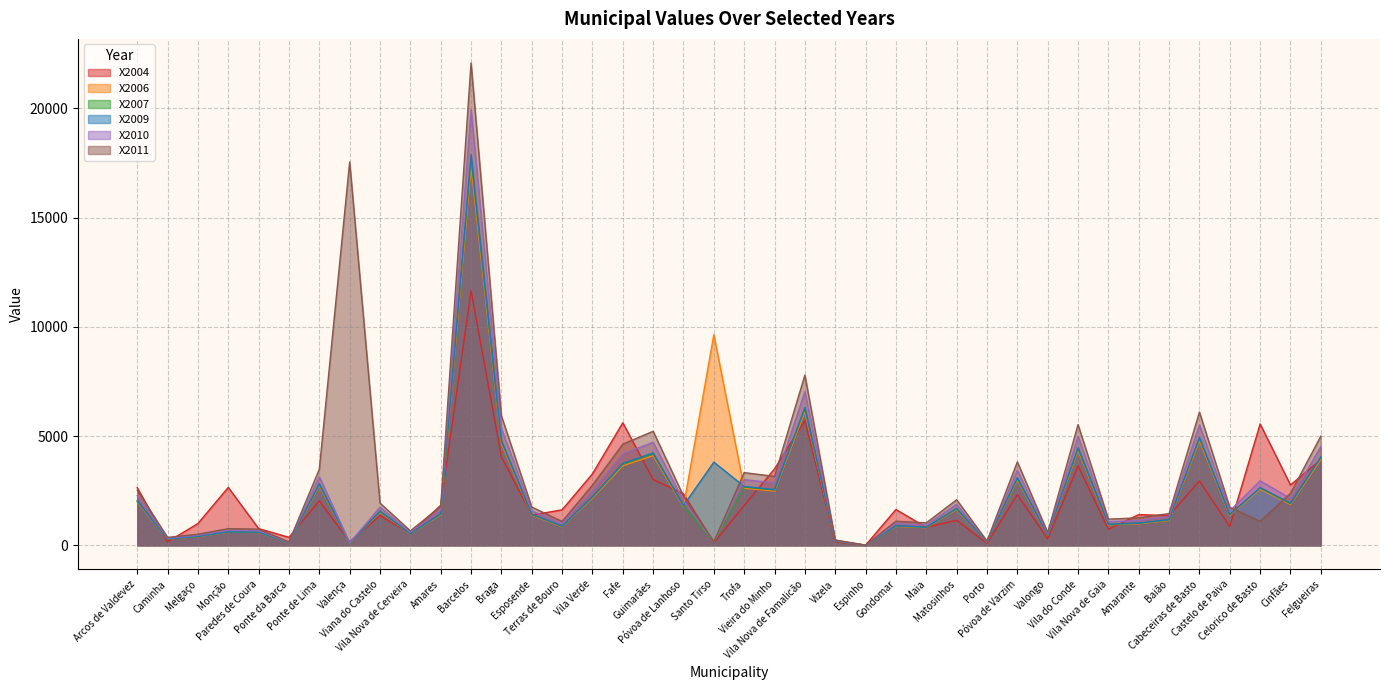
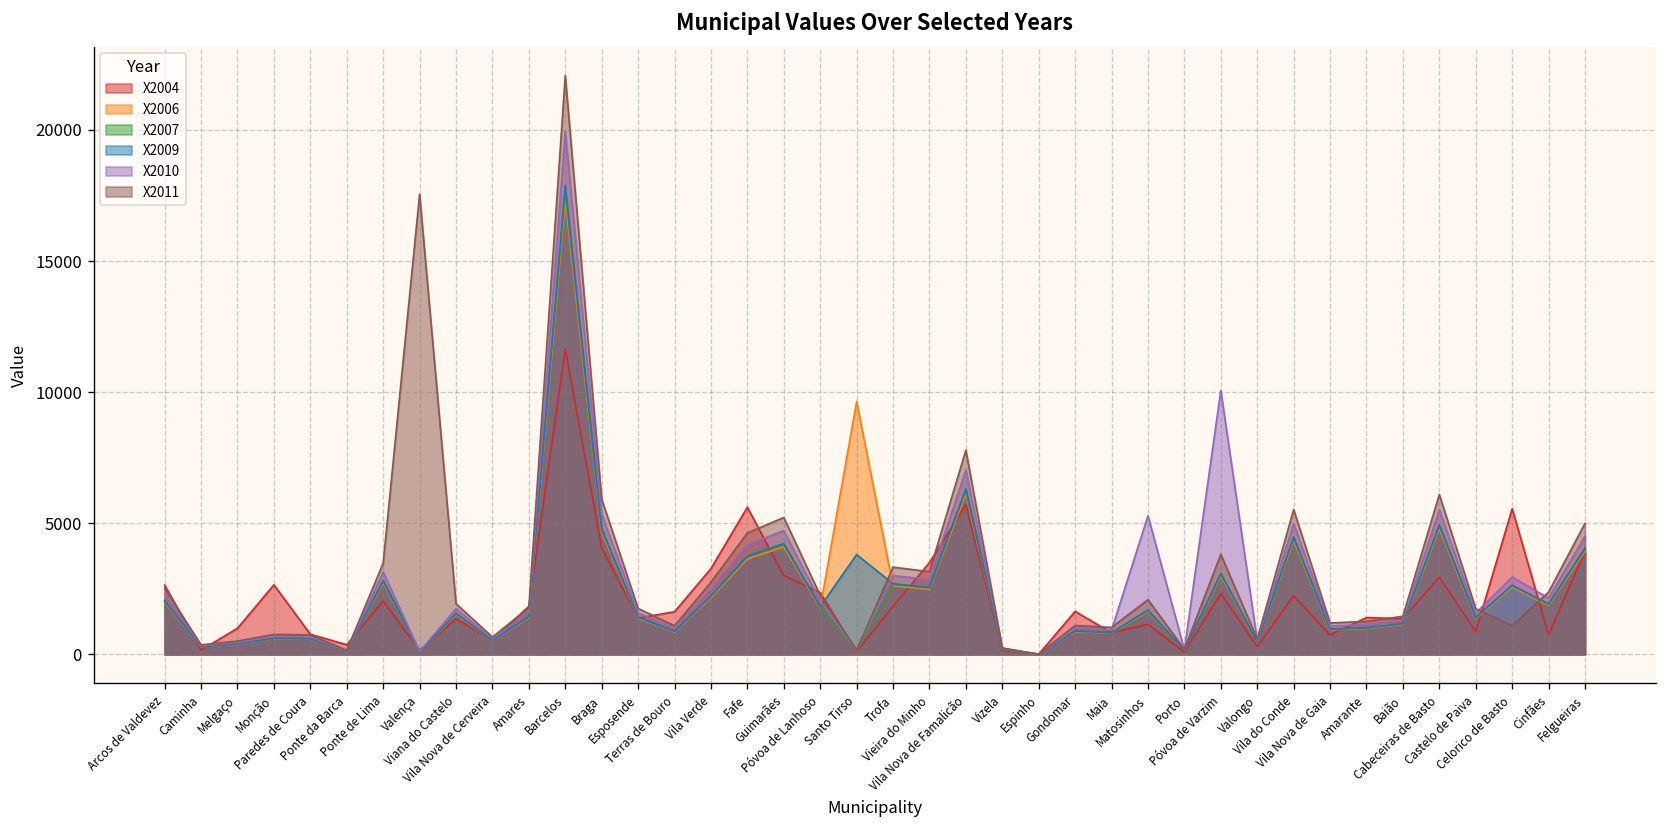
  {
    "X2004": {
      "Arcos de Valdevez": 2600,
      "Caminha": 200,
      "Melgaço": 1000,
      "Monção": 2600,
      "Ponte da Barca": 400,
      "Ponte de Lima": 2000,
      "Viana do Castelo": 1400,
      "Barcelos": 11700,
      "Braga": 4100,
      "Terras de Bouro": 1600,
      "Vila Verde": 3300,
      "Fafe": 5600,
      "Guimarães": 3000,
      "Trofa": 1800,
      "Vieira do Minho": 3500,
      "Vila Nova de Famalicão": 5700,
      "Gondomar": 1600,
      "Matosinhos": 1100,
      "Póvoa de Varzim": 2300,
      "Valongo": 300,
-     "Vila do Conde": 3600,
+     "Vila do Conde": 2200,
      "Vila Nova de Gaia": 700,
      "Amarante": 1400,
      "Cabeceiras de Basto": 2900,
      "Castelo de Paiva": 900,
      "Celorico de Basto": 5600,
-     "Cinfães": 2800
+     "Cinfães": 700
    },
    "X2006": {
      "Barcelos": 17300,
      "Santo Tirso": 9600,
      "Vila Nova de Famalicão": 6100
    },
    "X2007": {
      "Barcelos": 17700
    },
    "X2009": {
      "Barcelos": 17900,
      "Santo Tirso": 3800
    },
    "X2010": {
      "Arcos de Valdevez": 2300,
      "Ponte de Lima": 3100,
      "Viana do Castelo": 1700,
      "Amares": 1600,
      "Barcelos": 19900,
      "Braga": 5400,
      "Esposende": 1600,
      "Vila Verde": 2500,
      "Fafe": 4200,
      "Guimarães": 4700,
      "Póvoa de Lanhoso": 2000,
      "Trofa": 3000,
      "Vieira do Minho": 2900,
      "Vila Nova de Famalicão": 7000,
-     "Matosinhos": 1900,
-     "Póvoa de Varzim": 3400,
+     "Matosinhos": 5300,
+     "Póvoa de Varzim": 10100,
      "Vila do Conde": 5000,
      "Amarante": 1100,
      "Cabeceiras de Basto": 5500,
      "Castelo de Paiva": 1600,
      "Celorico de Basto": 2900,
      "Cinfães": 2100,
      "Felgueiras": 4500
    },
    "X2011": {
      "Arcos de Valdevez": 2500,
      "Ponte de Lima": 3500,
      "Valença": 17500,
      "Viana do Castelo": 1900,
      "Barcelos": 22100,
      "Braga": 5900,
      "Esposende": 1800,
      "Vila Verde": 2800,
      "Fafe": 4600,
      "Guimarães": 5200,
      "Trofa": 3300,
      "Vieira do Minho": 3200,
      "Vila Nova de Famalicão": 7800,
      "Matosinhos": 2100,
      "Póvoa de Varzim": 3800,
      "Vila do Conde": 5500,
      "Vila Nova de Gaia": 1200,
      "Amarante": 1300,
      "Cabeceiras de Basto": 6100,
      "Castelo de Paiva": 1700,
      "Celorico de Basto": 1100,
      "Cinfães": 2400,
      "Felgueiras": 5000
    }
  }
